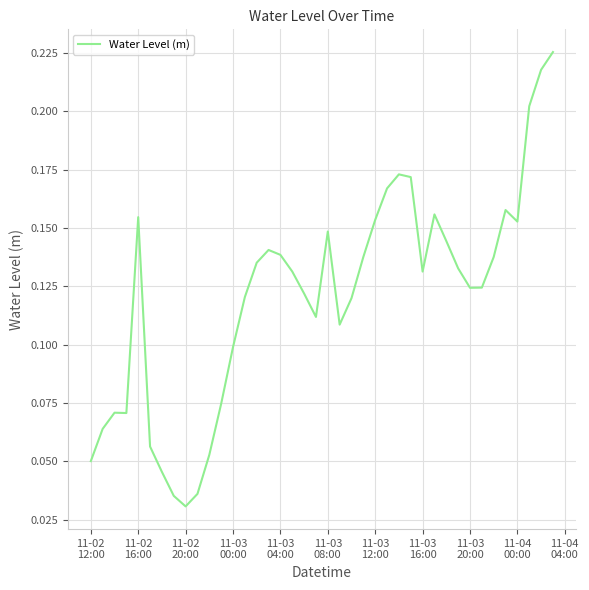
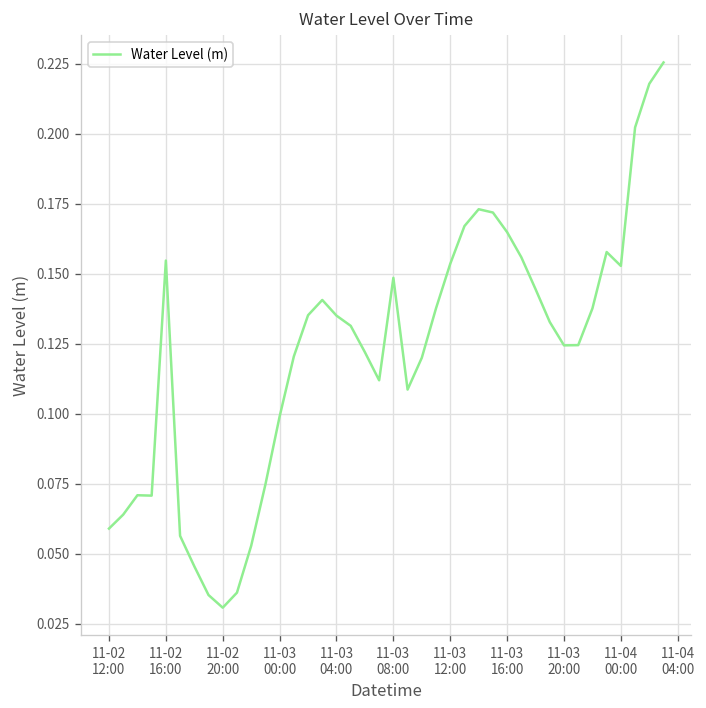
  {
-   "11-02 12:00": 0.050,
+   "11-02 12:00": 0.059,
    "11-02 16:00": 0.155,
    "11-02 20:00": 0.031,
    "11-03 00:00": 0.099,
-   "11-03 04:00": 0.139,
+   "11-03 04:00": 0.135,
    "11-03 08:00": 0.149,
    "11-03 12:00": 0.154,
-   "11-03 16:00": 0.131,
+   "11-03 16:00": 0.165,
    "11-03 20:00": 0.124,
    "11-04 00:00": 0.153
  }
